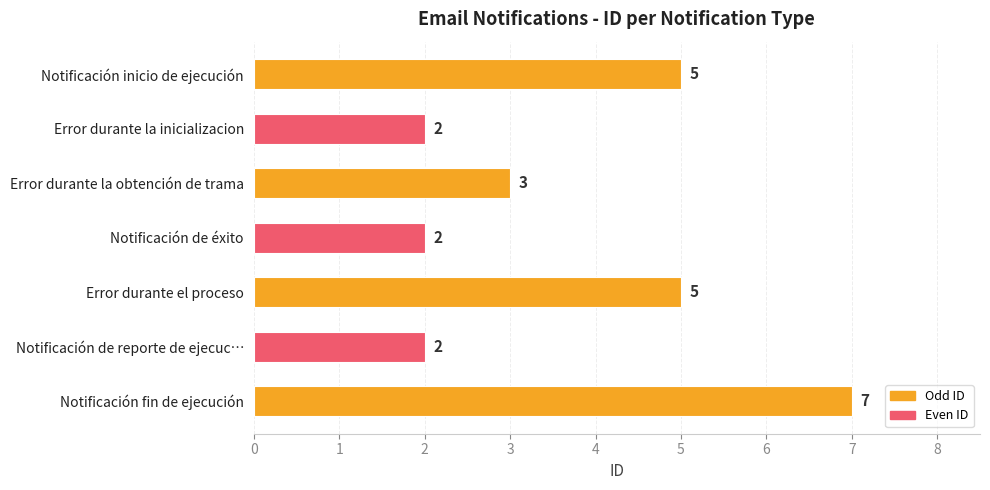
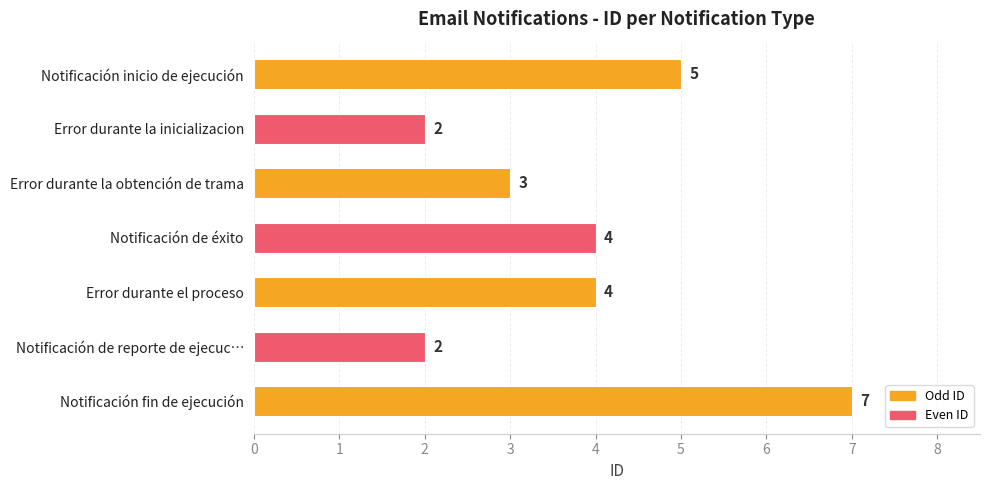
  {
    "Notificación inicio de ejecución": 5,
    "Error durante la inicializacion": 2,
    "Error durante la obtención de trama": 3,
-   "Notificación de éxito": 2,
-   "Error durante el proceso": 5,
+   "Notificación de éxito": 4,
+   "Error durante el proceso": 4,
    "Notificación de reporte de ejecuc…": 2,
    "Notificación fin de ejecución": 7
  }
